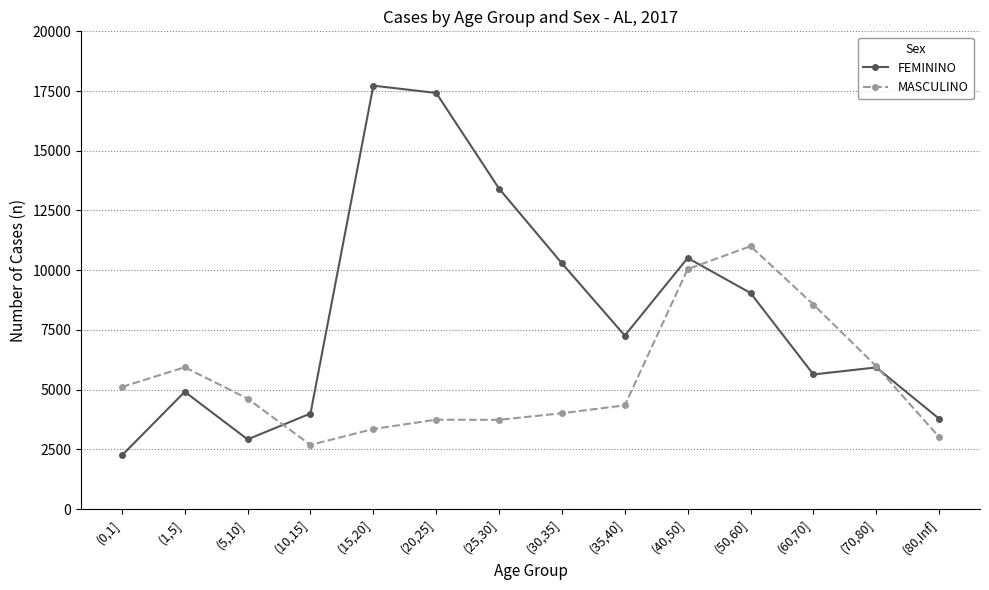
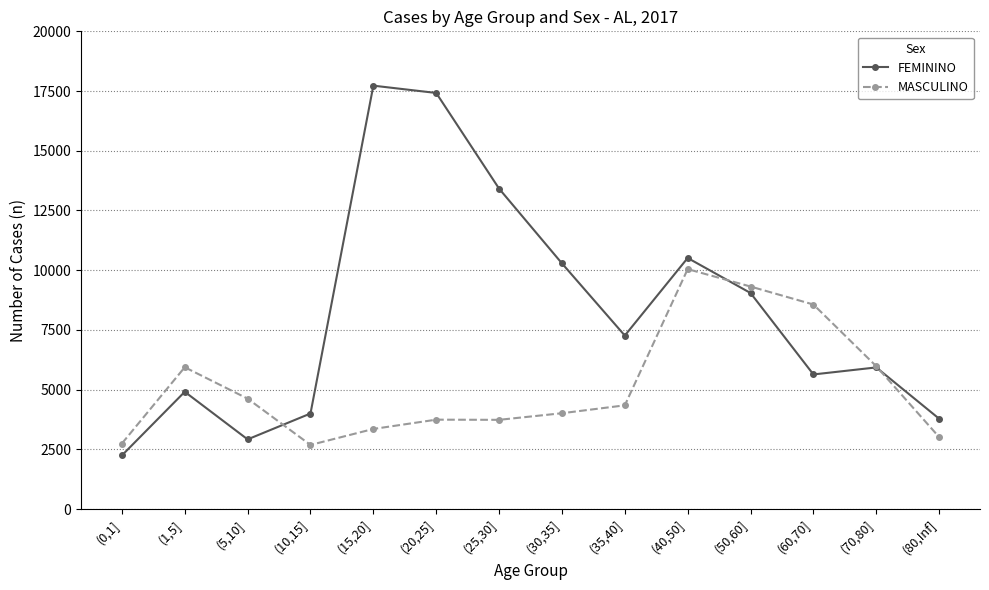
  {
    "FEMININO": {
      "(0,1]": 2200,
      "(1,5]": 4900,
      "(5,10]": 2900,
      "(10,15]": 4000,
      "(15,20]": 17700,
      "(20,25]": 17400,
      "(25,30]": 13400,
      "(30,35]": 10300,
      "(35,40]": 7300,
      "(40,50]": 10500,
      "(50,60]": 9000,
      "(60,70]": 5600,
      "(80,Inf]": 3800
    },
    "MASCULINO": {
-     "(0,1]": 5100,
+     "(0,1]": 2700,
      "(1,5]": 5900,
      "(5,10]": 4600,
      "(10,15]": 2700,
      "(15,20]": 3400,
      "(20,25]": 3700,
      "(25,30]": 3700,
      "(30,35]": 4000,
      "(35,40]": 4300,
      "(40,50]": 10000,
-     "(50,60]": 11000,
+     "(50,60]": 9300,
      "(60,70]": 8600,
      "(80,Inf]": 3000
    }
  }
